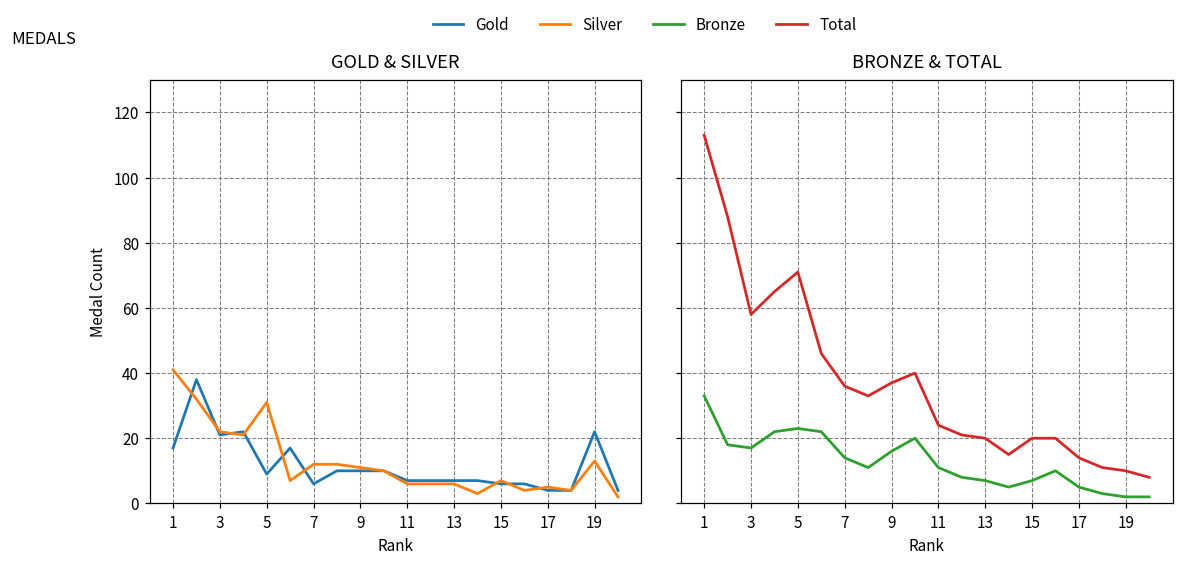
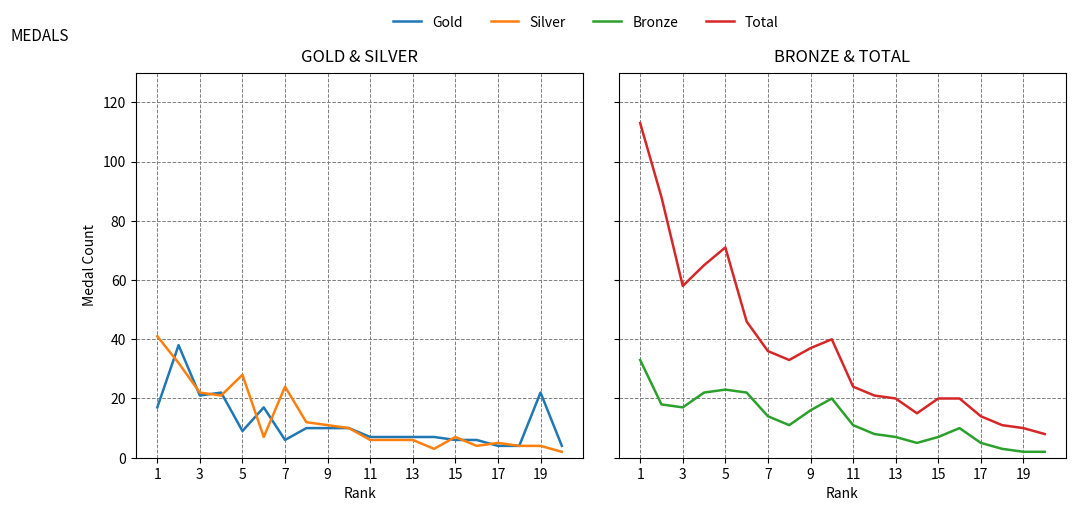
  {
    "GOLD & SILVER": {
      "Gold": {
        "1": 17,
        "3": 21,
        "5": 9,
        "7": 6,
        "9": 10,
        "11": 7,
        "13": 7,
        "15": 6,
        "17": 4,
        "19": 22
      },
      "Silver": {
        "1": 41,
        "3": 22,
-       "5": 31,
-       "7": 12,
+       "5": 28,
+       "7": 24,
        "9": 11,
        "11": 6,
        "13": 6,
        "15": 7,
        "17": 5,
-       "19": 13
+       "19": 4
      }
    }
  }
